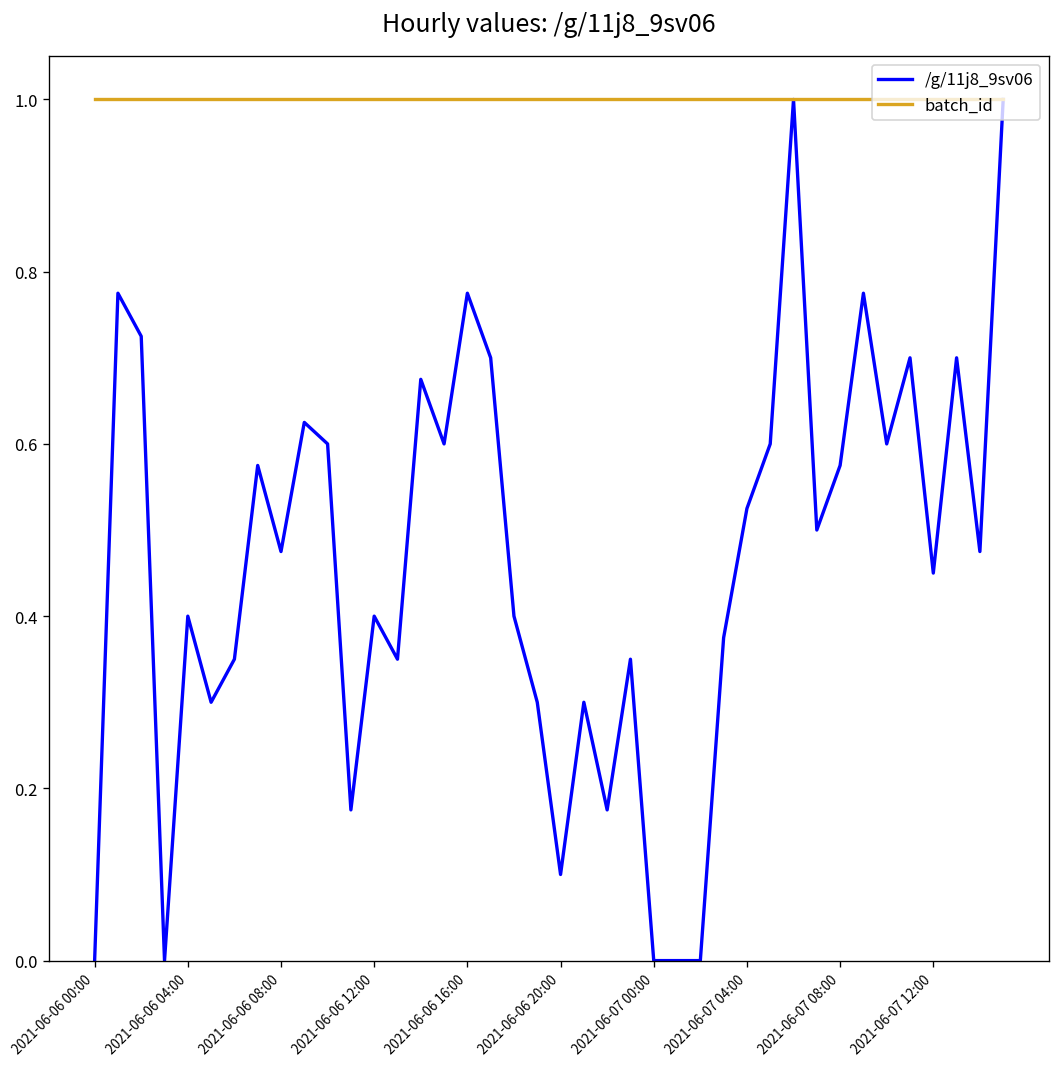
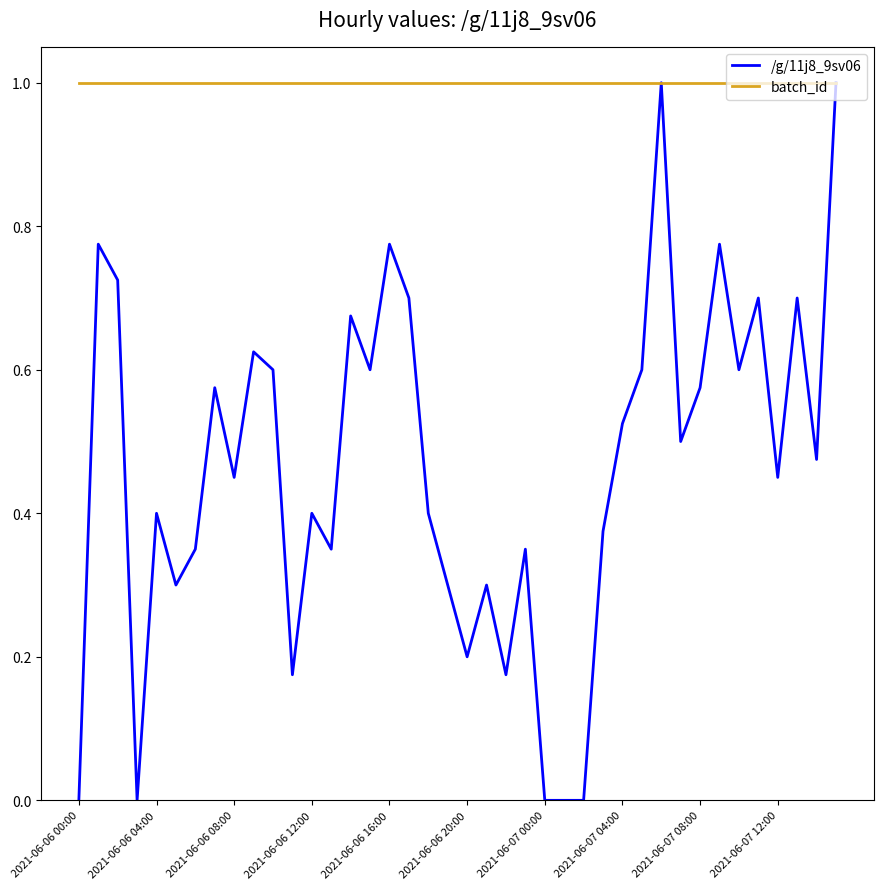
  {
    "/g/11j8_9sv06": {
      "2021-06-06 00:00": 0.00,
      "2021-06-06 04:00": 0.40,
-     "2021-06-06 08:00": 0.48,
+     "2021-06-06 08:00": 0.45,
      "2021-06-06 12:00": 0.40,
      "2021-06-06 16:00": 0.78,
-     "2021-06-06 20:00": 0.10,
+     "2021-06-06 20:00": 0.20,
      "2021-06-07 00:00": 0.00,
      "2021-06-07 04:00": 0.53,
      "2021-06-07 08:00": 0.58,
      "2021-06-07 12:00": 0.45
    },
    "batch_id": {
      "2021-06-06 00:00": 1.00,
      "2021-06-06 04:00": 1.00,
      "2021-06-06 08:00": 1.00,
      "2021-06-06 12:00": 1.00,
      "2021-06-06 16:00": 1.00,
      "2021-06-06 20:00": 1.00,
      "2021-06-07 00:00": 1.00,
      "2021-06-07 04:00": 1.00,
      "2021-06-07 08:00": 1.00
    }
  }
